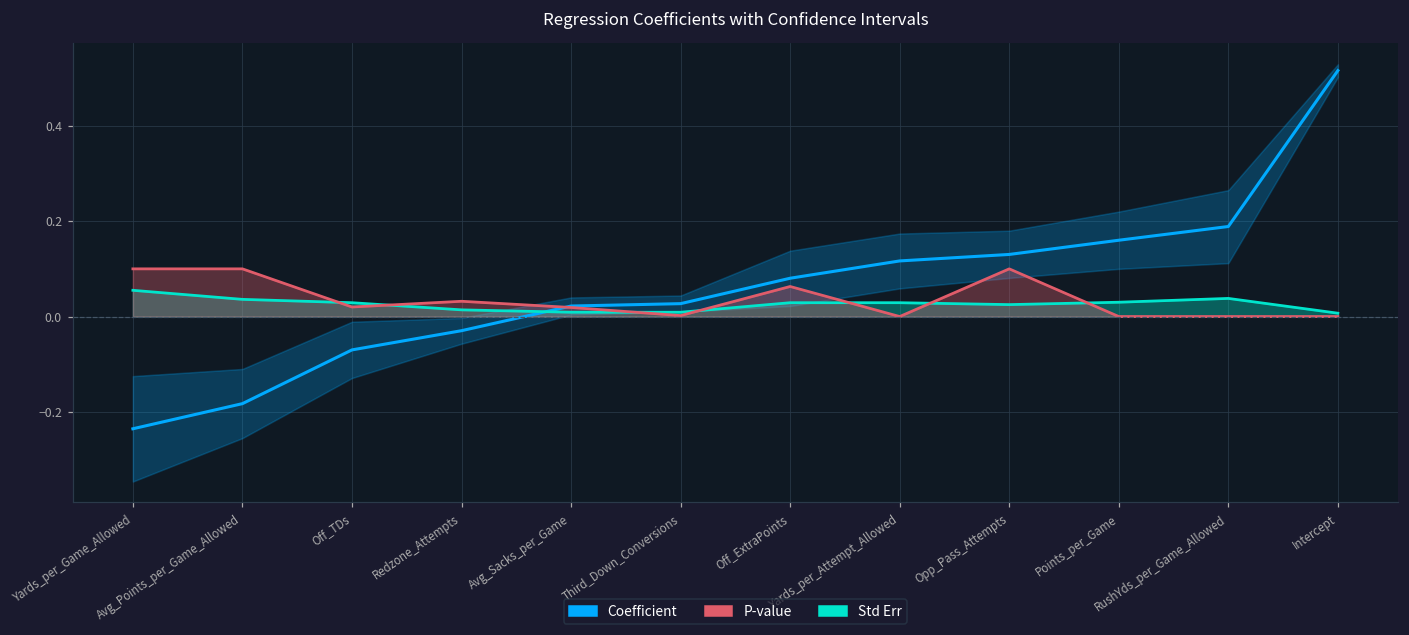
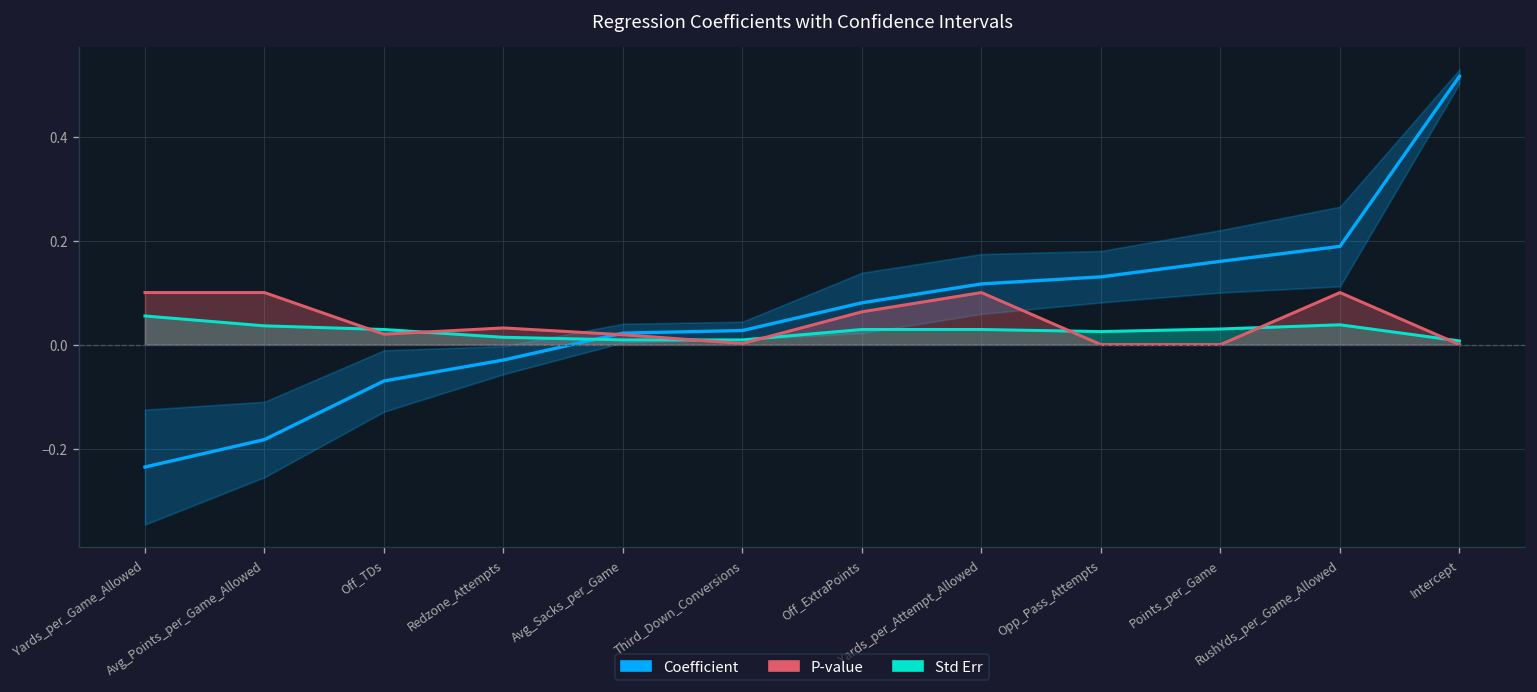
  {
    "P-value": {
      "Yards_per_Game_Allowed": 0.1,
      "Avg_Points_per_Game_Allowed": 0.1,
      "Off_TDs": 0.02,
      "Redzone_Attempts": 0.03,
      "Third_Down_Conversions": 0.0,
      "Off_ExtraPoints": 0.06,
-     "Yards_per_Attempt_Allowed": 0.0,
-     "Opp_Pass_Attempts": 0.1,
+     "Yards_per_Attempt_Allowed": 0.1,
+     "Opp_Pass_Attempts": 0.0,
      "Points_per_Game": 0.0,
-     "RushYds_per_Game_Allowed": 0.0,
+     "RushYds_per_Game_Allowed": 0.1,
      "Intercept": 0.0
    }
  }
